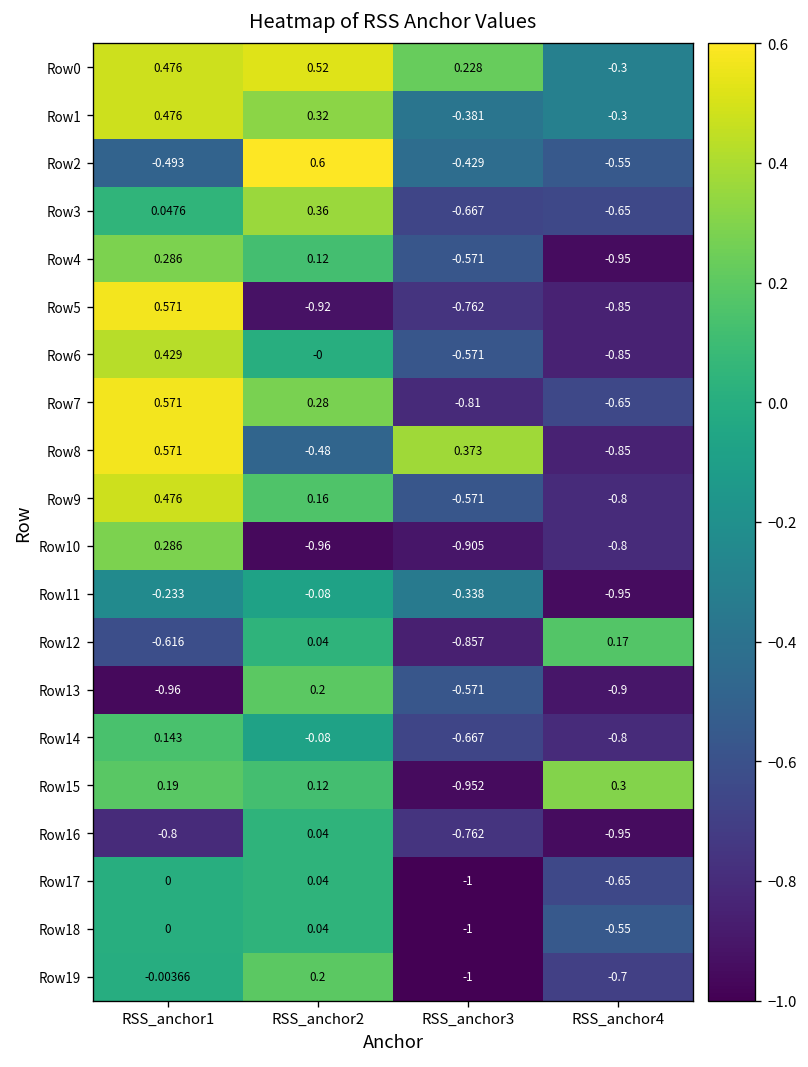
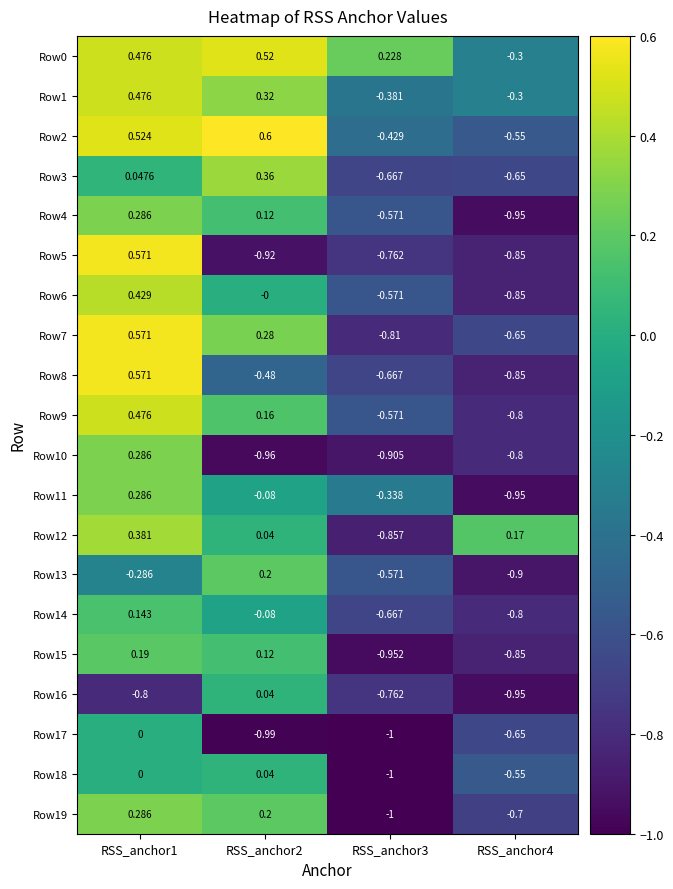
  {
    "Row0": {
      "RSS_anchor1": 0.476,
      "RSS_anchor2": 0.52,
      "RSS_anchor3": 0.228,
      "RSS_anchor4": -0.3
    },
    "Row1": {
      "RSS_anchor1": 0.476,
      "RSS_anchor2": 0.32,
      "RSS_anchor3": -0.381,
      "RSS_anchor4": -0.3
    },
    "Row2": {
-     "RSS_anchor1": -0.493,
+     "RSS_anchor1": 0.524,
      "RSS_anchor2": 0.6,
      "RSS_anchor3": -0.429,
      "RSS_anchor4": -0.55
    },
    "Row3": {
      "RSS_anchor1": 0.0476,
      "RSS_anchor2": 0.36,
      "RSS_anchor3": -0.667,
      "RSS_anchor4": -0.65
    },
    "Row4": {
      "RSS_anchor1": 0.286,
      "RSS_anchor2": 0.12,
      "RSS_anchor3": -0.571,
      "RSS_anchor4": -0.95
    },
    "Row5": {
      "RSS_anchor1": 0.571,
      "RSS_anchor2": -0.92,
      "RSS_anchor3": -0.762,
      "RSS_anchor4": -0.85
    },
    "Row6": {
      "RSS_anchor1": 0.429,
      "RSS_anchor2": -0,
      "RSS_anchor3": -0.571,
      "RSS_anchor4": -0.85
    },
    "Row7": {
      "RSS_anchor1": 0.571,
      "RSS_anchor2": 0.28,
      "RSS_anchor3": -0.81,
      "RSS_anchor4": -0.65
    },
    "Row8": {
      "RSS_anchor1": 0.571,
      "RSS_anchor2": -0.48,
-     "RSS_anchor3": 0.373,
+     "RSS_anchor3": -0.667,
      "RSS_anchor4": -0.85
    },
    "Row9": {
      "RSS_anchor1": 0.476,
      "RSS_anchor2": 0.16,
      "RSS_anchor3": -0.571,
      "RSS_anchor4": -0.8
    },
    "Row10": {
      "RSS_anchor1": 0.286,
      "RSS_anchor2": -0.96,
      "RSS_anchor3": -0.905,
      "RSS_anchor4": -0.8
    },
    "Row11": {
-     "RSS_anchor1": -0.233,
+     "RSS_anchor1": 0.286,
      "RSS_anchor2": -0.08,
      "RSS_anchor3": -0.338,
      "RSS_anchor4": -0.95
    },
    "Row12": {
-     "RSS_anchor1": -0.616,
+     "RSS_anchor1": 0.381,
      "RSS_anchor2": 0.04,
      "RSS_anchor3": -0.857,
      "RSS_anchor4": 0.17
    },
    "Row13": {
-     "RSS_anchor1": -0.96,
+     "RSS_anchor1": -0.286,
      "RSS_anchor2": 0.2,
      "RSS_anchor3": -0.571,
      "RSS_anchor4": -0.9
    },
    "Row14": {
      "RSS_anchor1": 0.143,
      "RSS_anchor2": -0.08,
      "RSS_anchor3": -0.667,
      "RSS_anchor4": -0.8
    },
    "Row15": {
      "RSS_anchor1": 0.19,
      "RSS_anchor2": 0.12,
      "RSS_anchor3": -0.952,
-     "RSS_anchor4": 0.3
+     "RSS_anchor4": -0.85
    },
    "Row16": {
      "RSS_anchor1": -0.8,
      "RSS_anchor2": 0.04,
      "RSS_anchor3": -0.762,
      "RSS_anchor4": -0.95
    },
    "Row17": {
      "RSS_anchor1": 0,
-     "RSS_anchor2": 0.04,
+     "RSS_anchor2": -0.99,
      "RSS_anchor3": -1,
      "RSS_anchor4": -0.65
    },
    "Row18": {
      "RSS_anchor1": 0,
      "RSS_anchor2": 0.04,
      "RSS_anchor3": -1,
      "RSS_anchor4": -0.55
    },
    "Row19": {
-     "RSS_anchor1": -0.00366,
+     "RSS_anchor1": 0.286,
      "RSS_anchor2": 0.2,
      "RSS_anchor3": -1,
      "RSS_anchor4": -0.7
    }
  }
